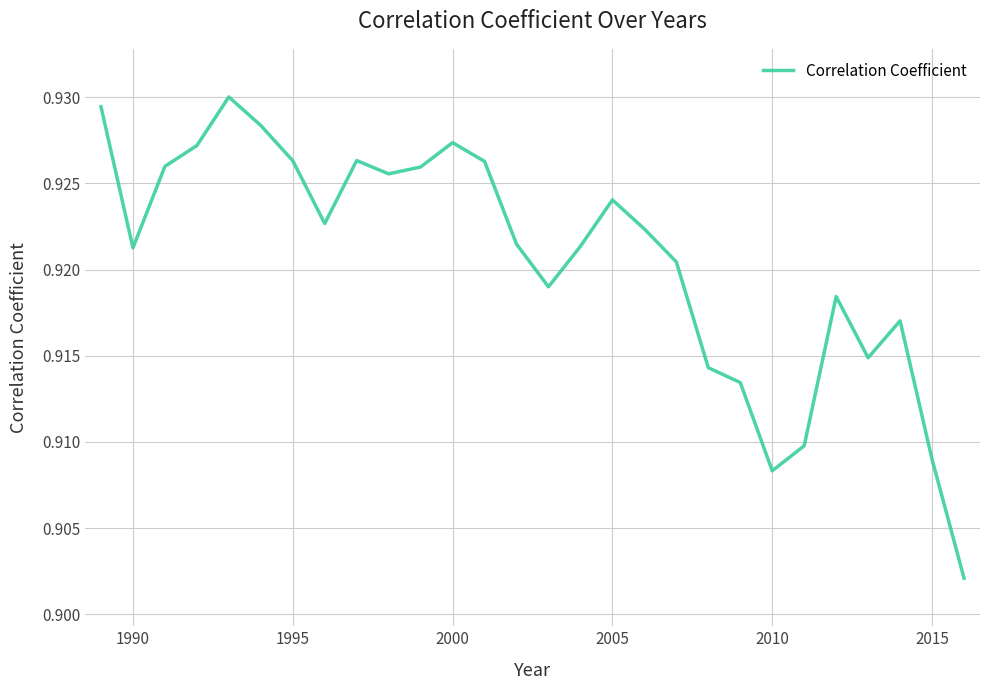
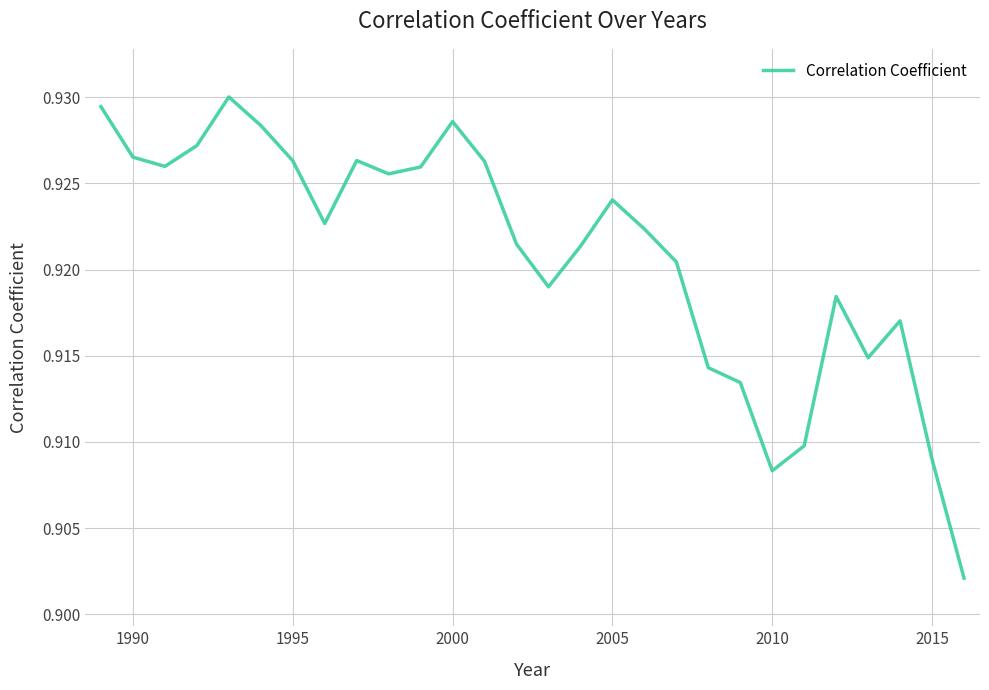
  {
-   "1990": 0.9213,
+   "1990": 0.9265,
    "1995": 0.9263,
-   "2000": 0.9274,
+   "2000": 0.9286,
    "2005": 0.9240,
    "2010": 0.9083,
    "2015": 0.9090
  }
